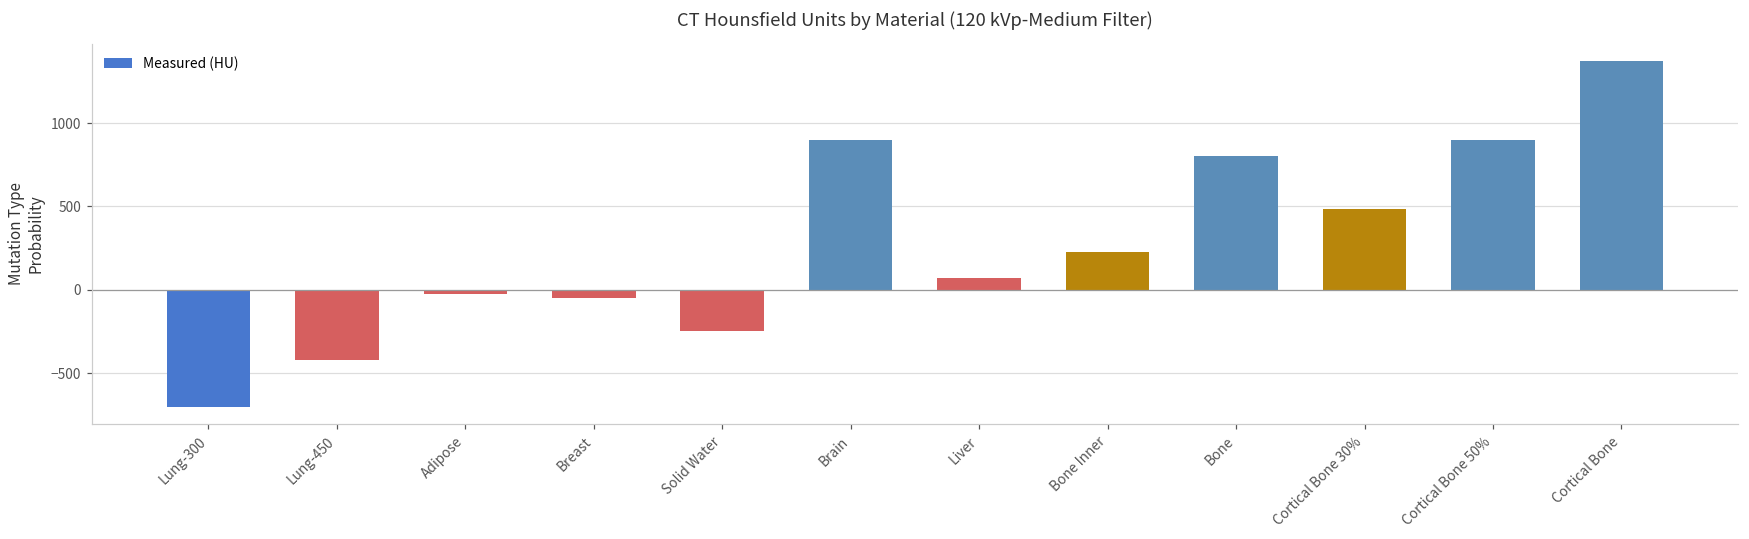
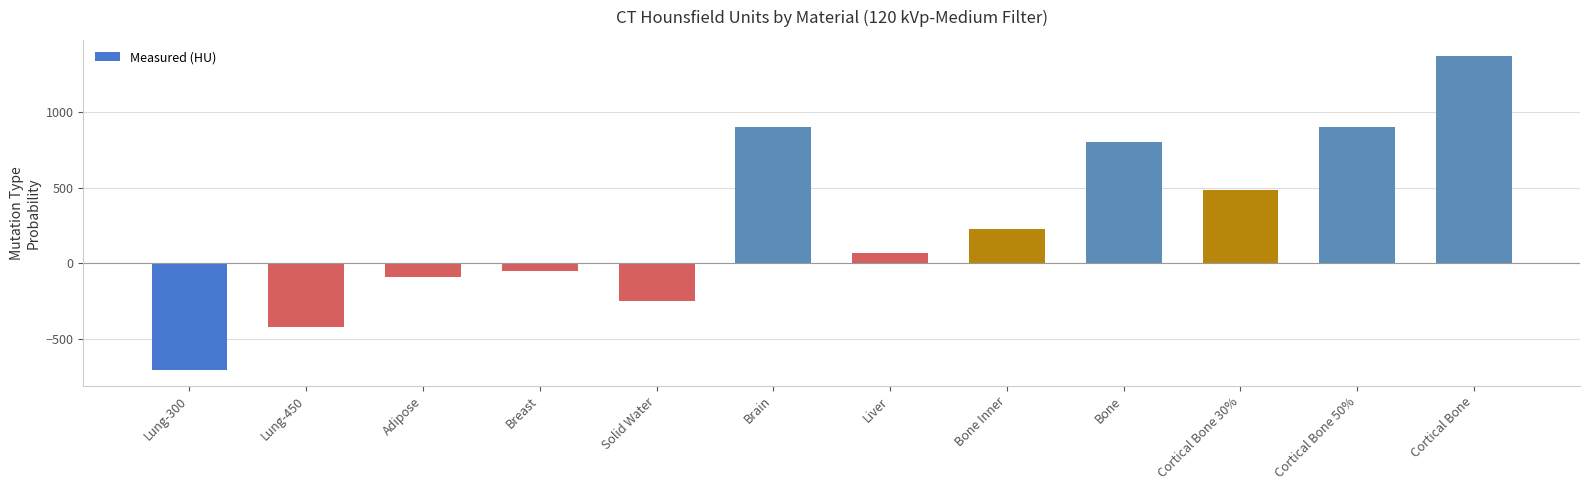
  {
    "Lung-300": -700,
    "Lung-450": -420,
-   "Adipose": -30,
+   "Adipose": -90,
    "Breast": -50,
    "Solid Water": -250,
    "Brain": 900,
    "Liver": 70,
    "Bone Inner": 230,
    "Bone": 800,
    "Cortical Bone 30%": 480,
    "Cortical Bone 50%": 900,
    "Cortical Bone": 1370
  }
